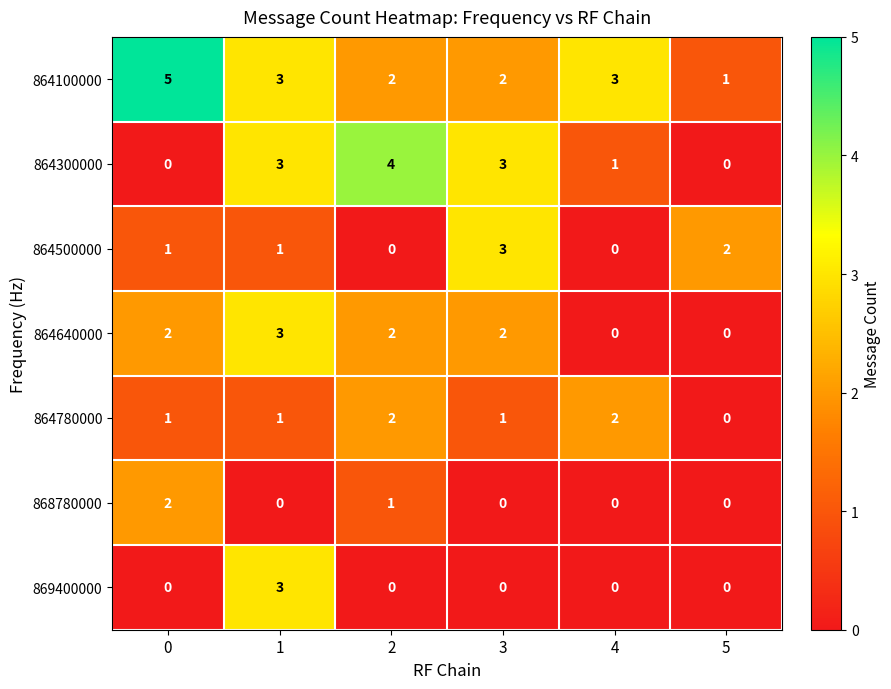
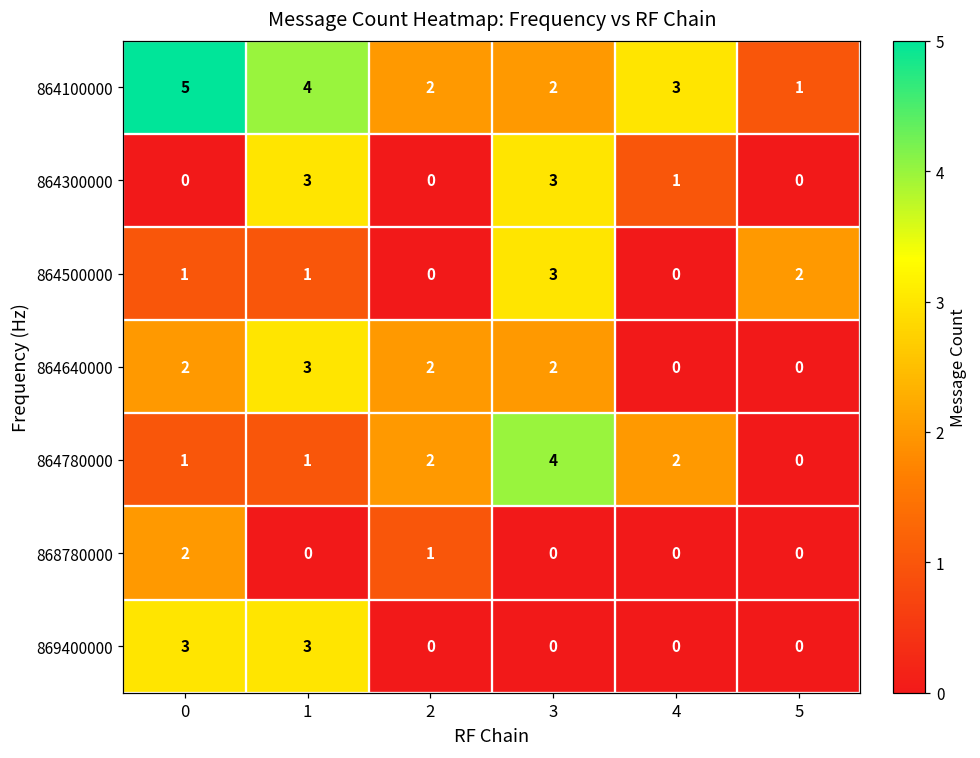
  {
    "864100000": {
      "0": 5,
-     "1": 3,
+     "1": 4,
      "2": 2,
      "3": 2,
      "4": 3,
      "5": 1
    },
    "864300000": {
      "0": 0,
      "1": 3,
-     "2": 4,
+     "2": 0,
      "3": 3,
      "4": 1,
      "5": 0
    },
    "864500000": {
      "0": 1,
      "1": 1,
      "2": 0,
      "3": 3,
      "4": 0,
      "5": 2
    },
    "864640000": {
      "0": 2,
      "1": 3,
      "2": 2,
      "3": 2,
      "4": 0,
      "5": 0
    },
    "864780000": {
      "0": 1,
      "1": 1,
      "2": 2,
-     "3": 1,
+     "3": 4,
      "4": 2,
      "5": 0
    },
    "868780000": {
      "0": 2,
      "1": 0,
      "2": 1,
      "3": 0,
      "4": 0,
      "5": 0
    },
    "869400000": {
-     "0": 0,
+     "0": 3,
      "1": 3,
      "2": 0,
      "3": 0,
      "4": 0,
      "5": 0
    }
  }
